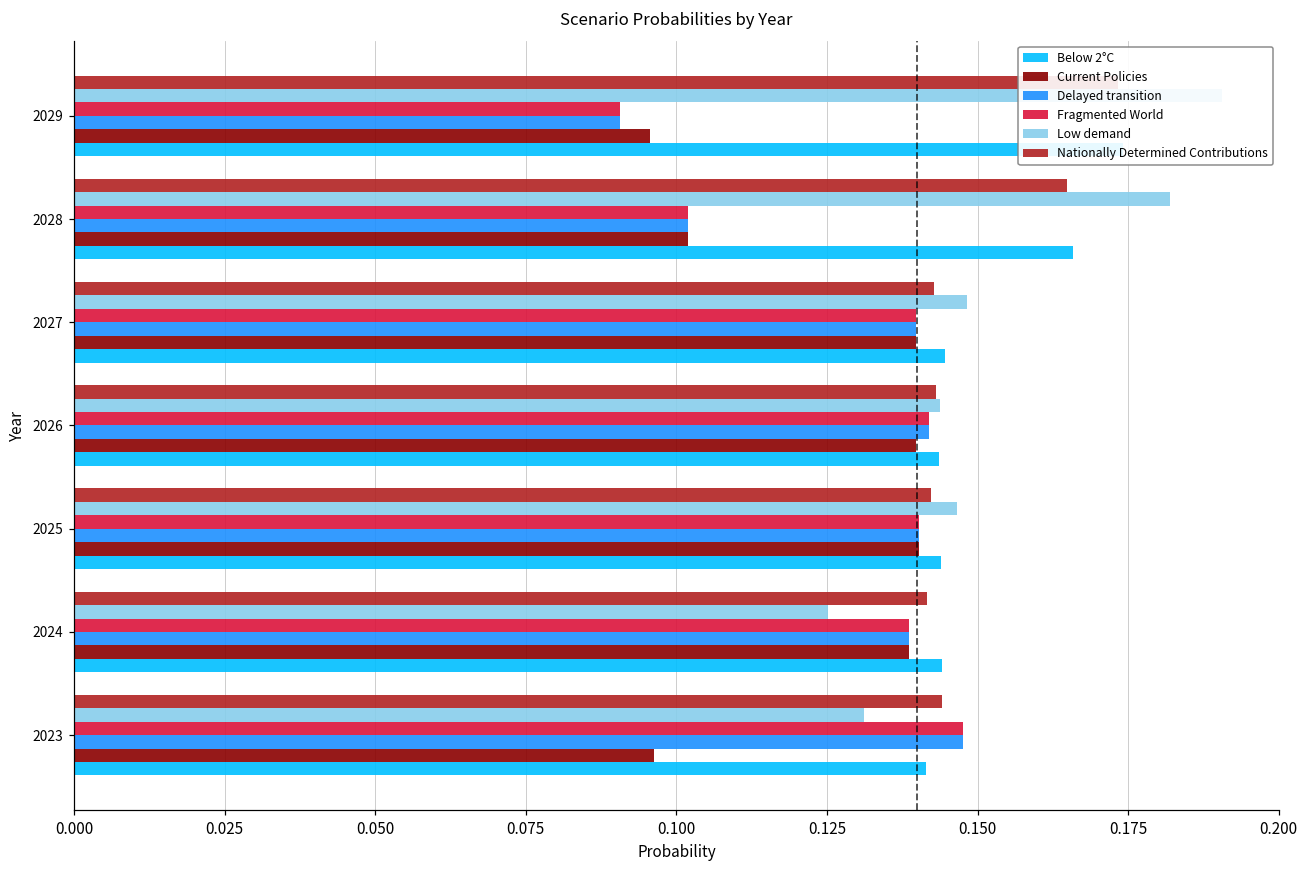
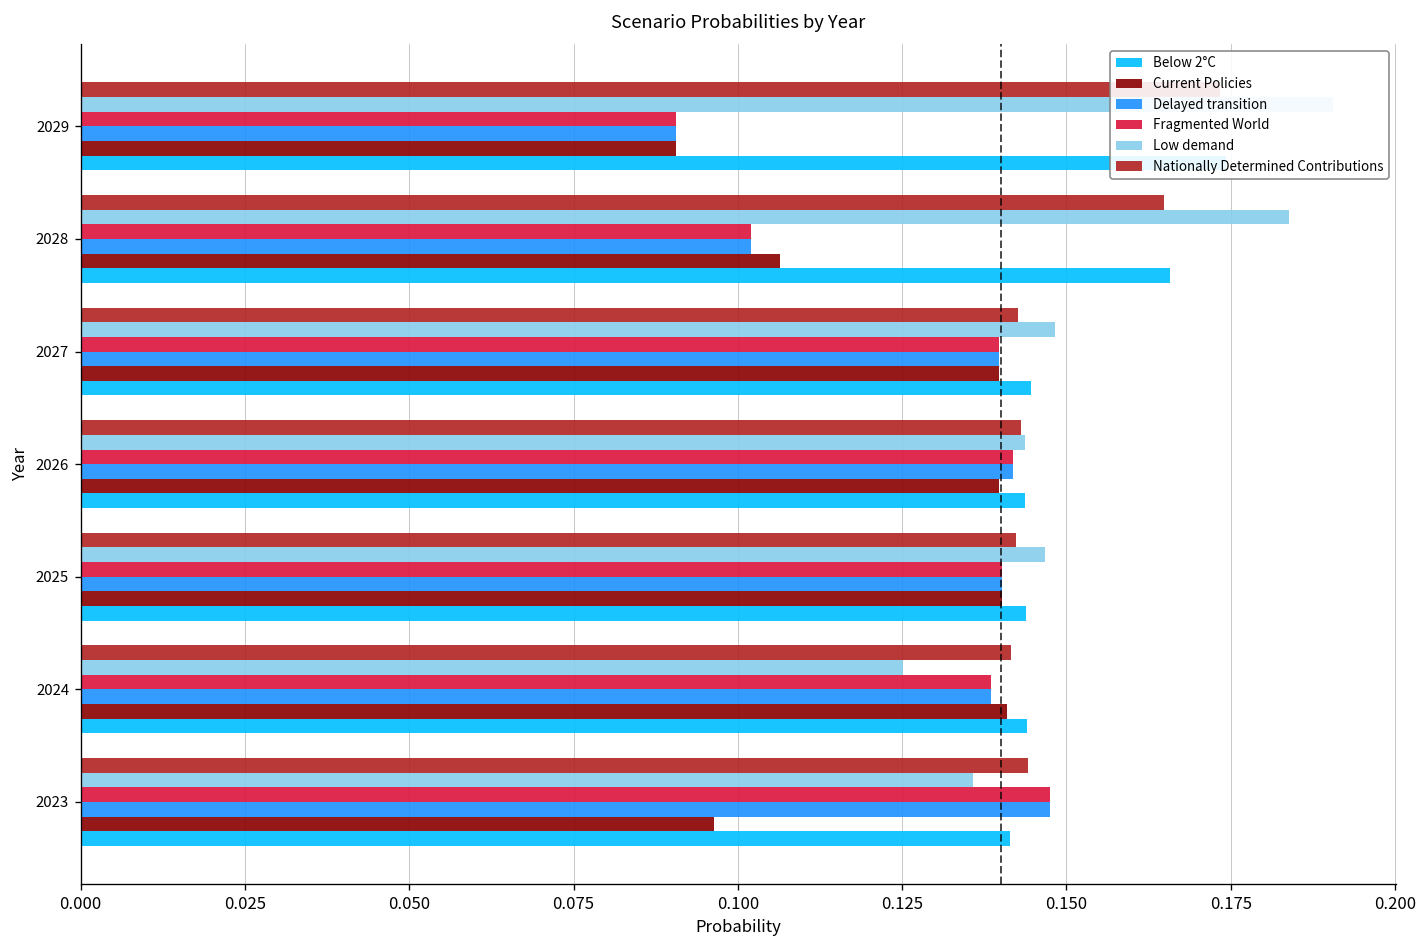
  {
    "Current Policies": {
-     "2029": 0.096,
-     "2028": 0.102,
+     "2029": 0.091,
+     "2028": 0.106,
      "2027": 0.140,
      "2026": 0.140,
      "2025": 0.140,
-     "2024": 0.139,
+     "2024": 0.141,
      "2023": 0.096
    },
    "Low demand": {
-     "2028": 0.182,
+     "2028": 0.184,
      "2027": 0.148,
      "2026": 0.144,
      "2025": 0.147,
      "2024": 0.125,
-     "2023": 0.131
+     "2023": 0.136
    }
  }
